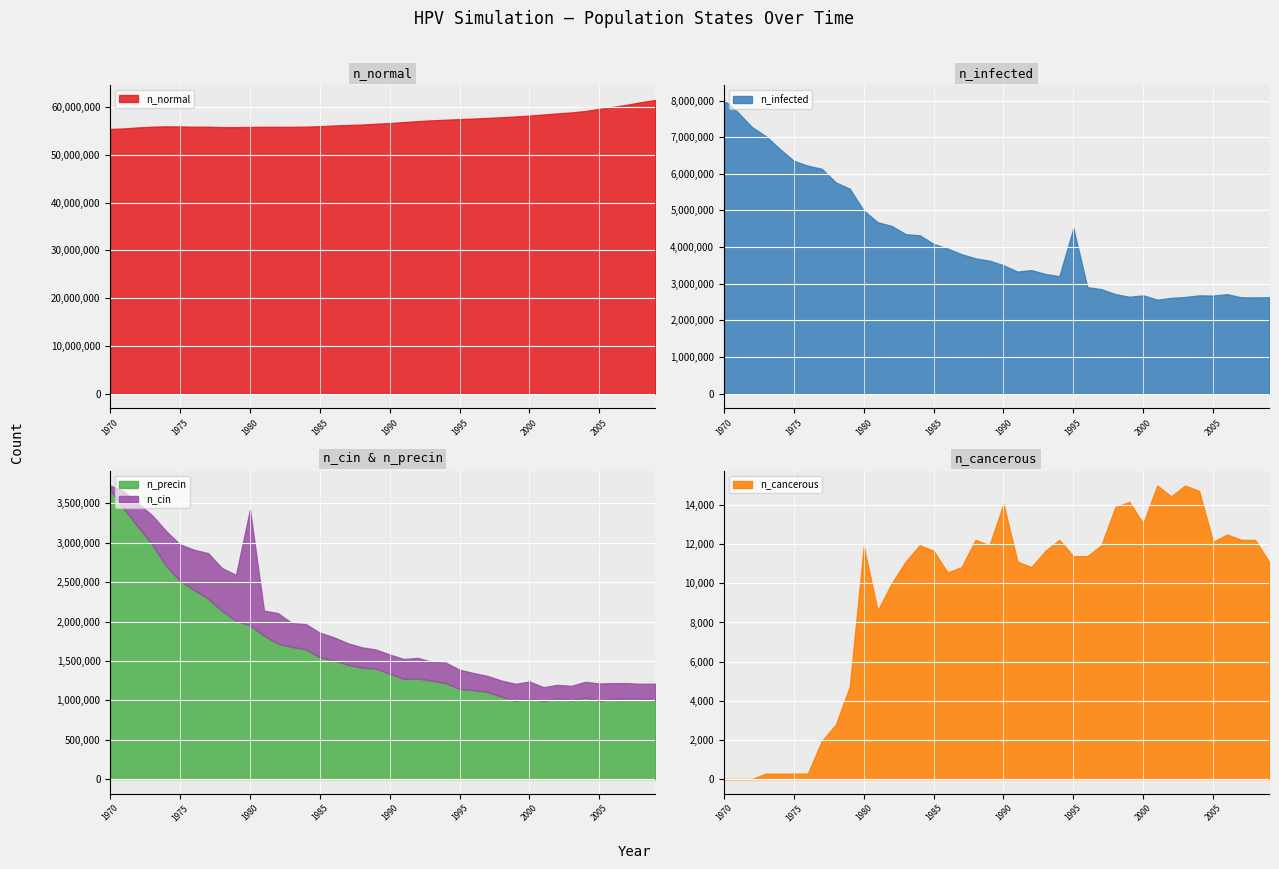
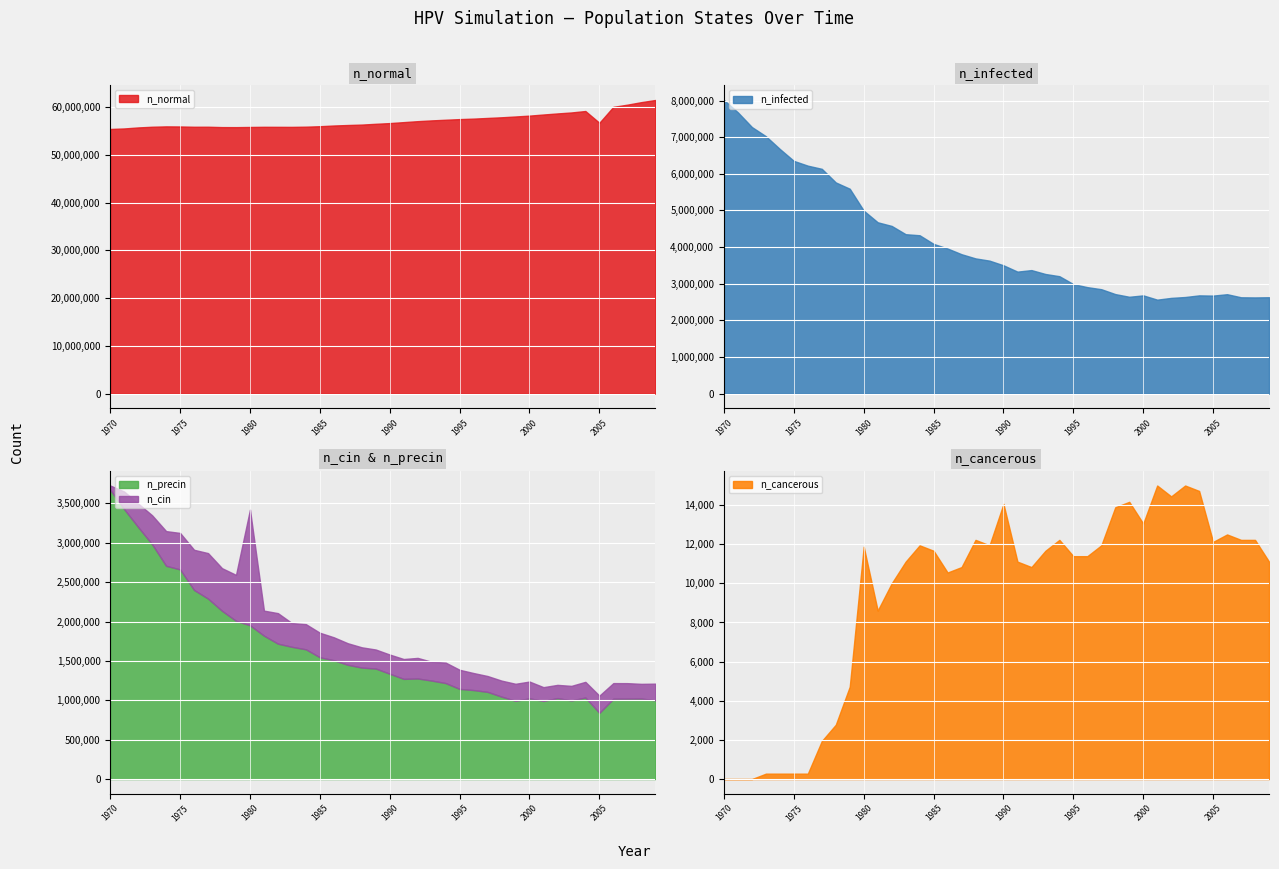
  {
    "n_normal": {
      "1970": "55,000,000",
      "1975": "56,000,000",
      "1980": "56,000,000",
      "1985": "56,000,000",
      "1990": "57,000,000",
      "1995": "58,000,000",
      "2000": "58,000,000",
-     "2005": "60,000,000"
+     "2005": "57,000,000"
    },
    "n_infected": {
      "1970": "8,000,000",
      "1975": "6,400,000",
      "1980": "5,000,000",
      "1985": "4,100,000",
      "1990": "3,500,000",
-     "1995": "4,500,000",
+     "1995": "3,000,000",
      "2000": "2,700,000",
      "2005": "2,700,000"
    },
    "n_cin & n_precin": {
      "n_precin": {
        "1970": "3,700,000",
-       "1975": "2,500,000",
+       "1975": "2,700,000",
        "1980": "2,000,000",
        "1985": "1,500,000",
        "1990": "1,300,000",
        "1995": "1,100,000",
        "2000": "1,000,000",
-       "2005": "1,000,000"
+       "2005": "800,000"
      },
      "n_cin": {
        "1970": "100,000",
        "1975": "500,000",
        "1980": "1,500,000",
        "1985": "300,000",
        "1990": "200,000",
        "1995": "200,000",
        "2000": "200,000",
        "2005": "200,000"
      }
    },
    "n_cancerous": {
      "1970": "0",
      "1975": "300",
      "1980": "11,900",
      "1985": "11,700",
      "1990": "14,100",
      "1995": "11,400",
      "2000": "13,100",
      "2005": "12,100"
    }
  }
